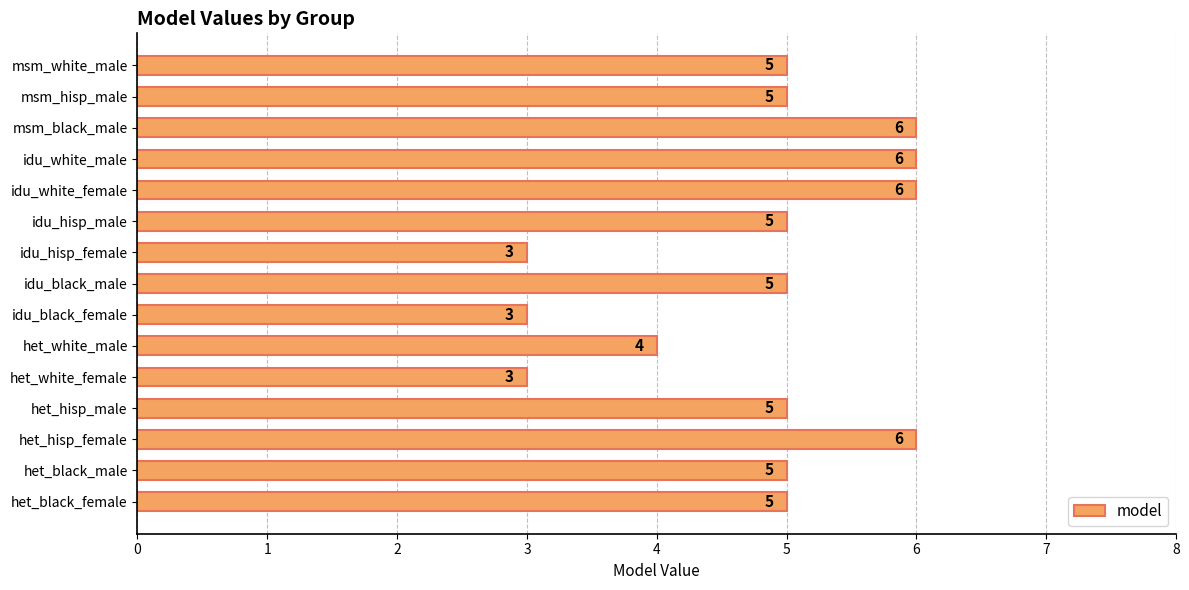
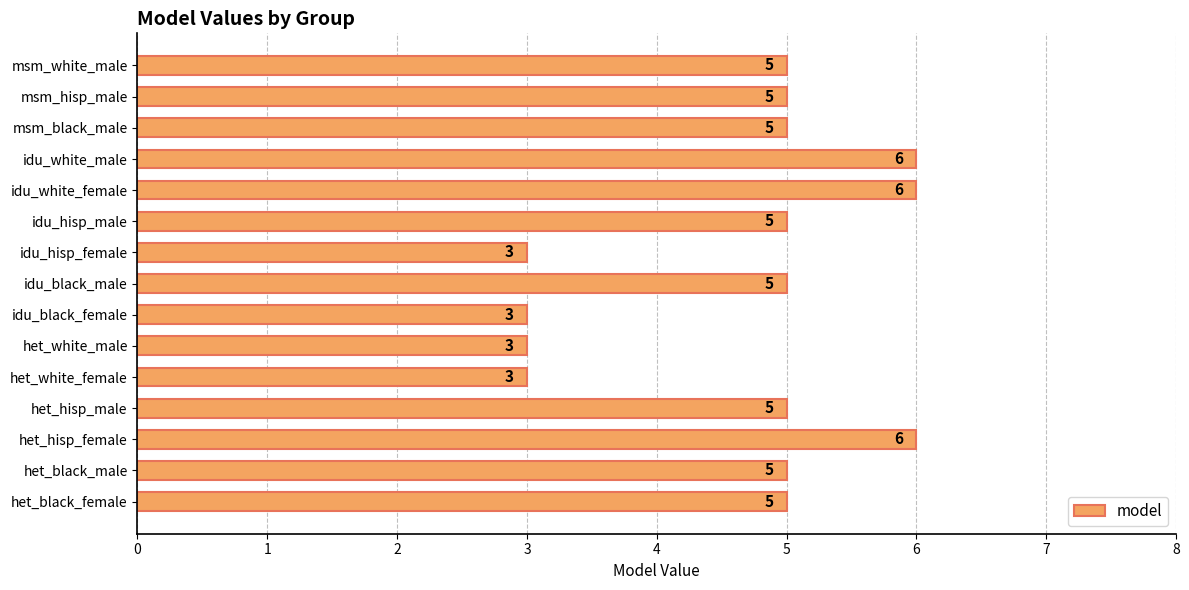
  {
    "msm_white_male": 5,
    "msm_hisp_male": 5,
-   "msm_black_male": 6,
+   "msm_black_male": 5,
    "idu_white_male": 6,
    "idu_white_female": 6,
    "idu_hisp_male": 5,
    "idu_hisp_female": 3,
    "idu_black_male": 5,
    "idu_black_female": 3,
-   "het_white_male": 4,
+   "het_white_male": 3,
    "het_white_female": 3,
    "het_hisp_male": 5,
    "het_hisp_female": 6,
    "het_black_male": 5,
    "het_black_female": 5
  }
